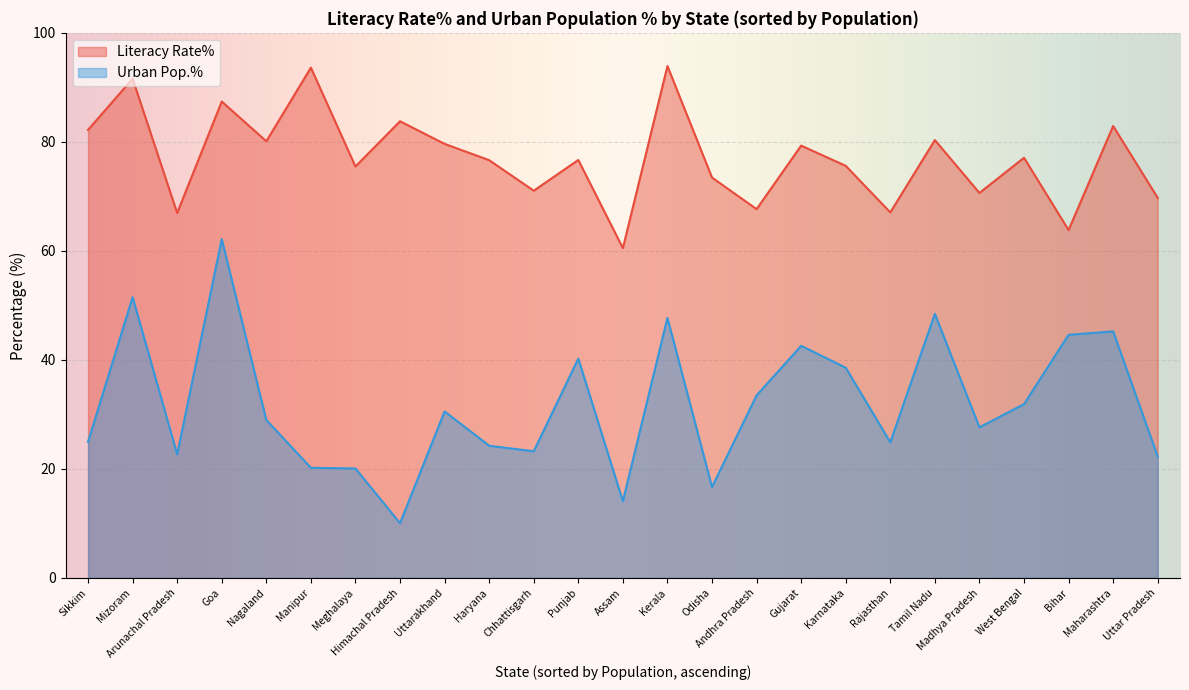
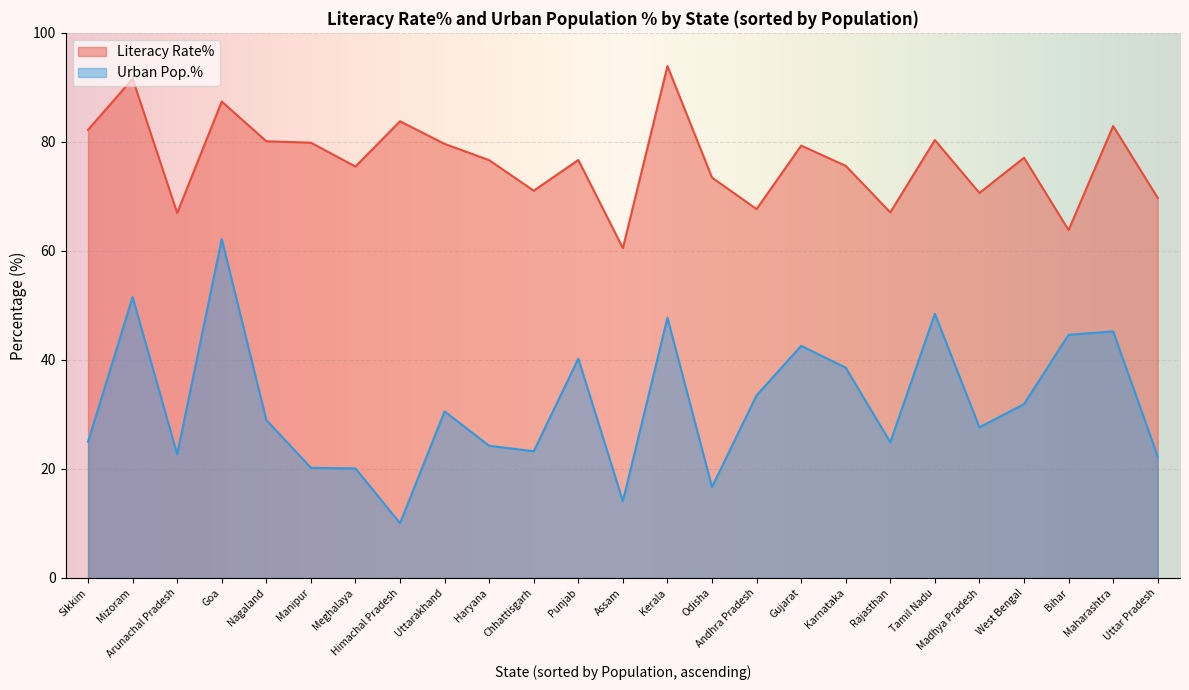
  {
    "Literacy Rate%": {
      "Sikkim": 82,
      "Arunachal Pradesh": 67,
      "Goa": 87,
      "Nagaland": 80,
-     "Manipur": 94,
+     "Manipur": 80,
      "Meghalaya": 75,
      "Himachal Pradesh": 84,
      "Uttarakhand": 80,
      "Haryana": 77,
      "Chhattisgarh": 71,
      "Punjab": 77,
      "Assam": 61,
      "Kerala": 94,
      "Odisha": 73,
      "Andhra Pradesh": 68,
      "Gujarat": 79,
      "Karnataka": 76,
      "Rajasthan": 67,
      "Tamil Nadu": 80,
      "Madhya Pradesh": 71,
      "West Bengal": 77,
      "Bihar": 64,
      "Maharashtra": 83,
      "Uttar Pradesh": 70
    },
    "Urban Pop.%": {
      "Sikkim": 25,
      "Mizoram": 52,
      "Arunachal Pradesh": 23,
      "Goa": 62,
      "Nagaland": 29,
      "Manipur": 20,
      "Meghalaya": 20,
      "Himachal Pradesh": 10,
      "Uttarakhand": 31,
      "Haryana": 24,
      "Chhattisgarh": 23,
      "Punjab": 40,
      "Assam": 14,
      "Kerala": 48,
      "Odisha": 17,
      "Andhra Pradesh": 33,
      "Gujarat": 43,
      "Karnataka": 39,
      "Rajasthan": 25,
      "Tamil Nadu": 48,
      "Madhya Pradesh": 28,
      "West Bengal": 32,
      "Bihar": 45,
      "Maharashtra": 45,
      "Uttar Pradesh": 22
    }
  }
